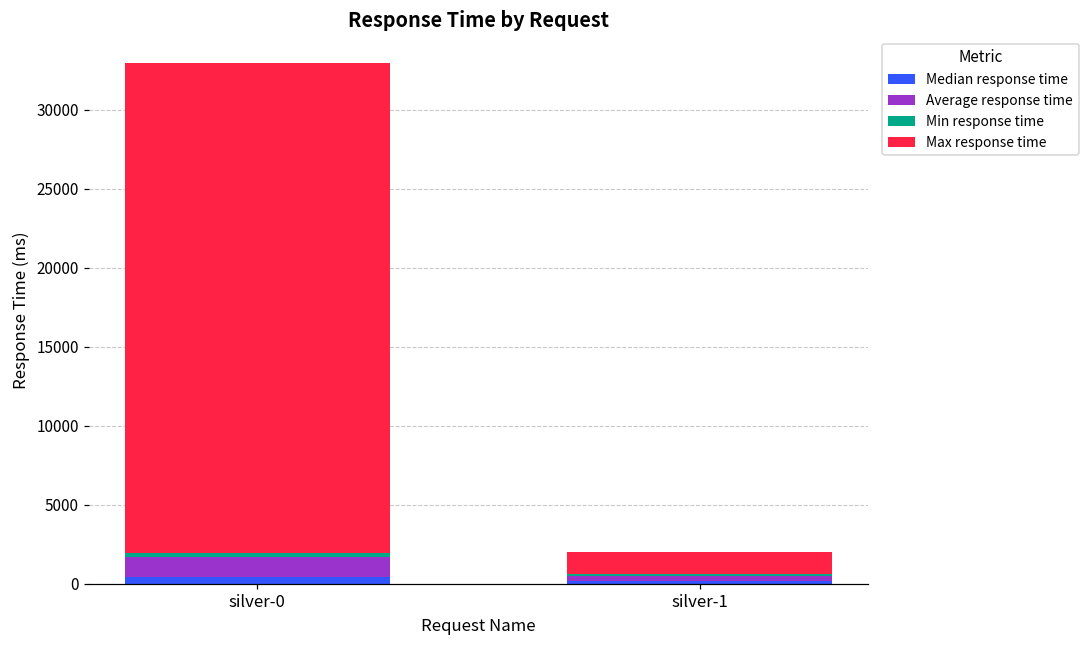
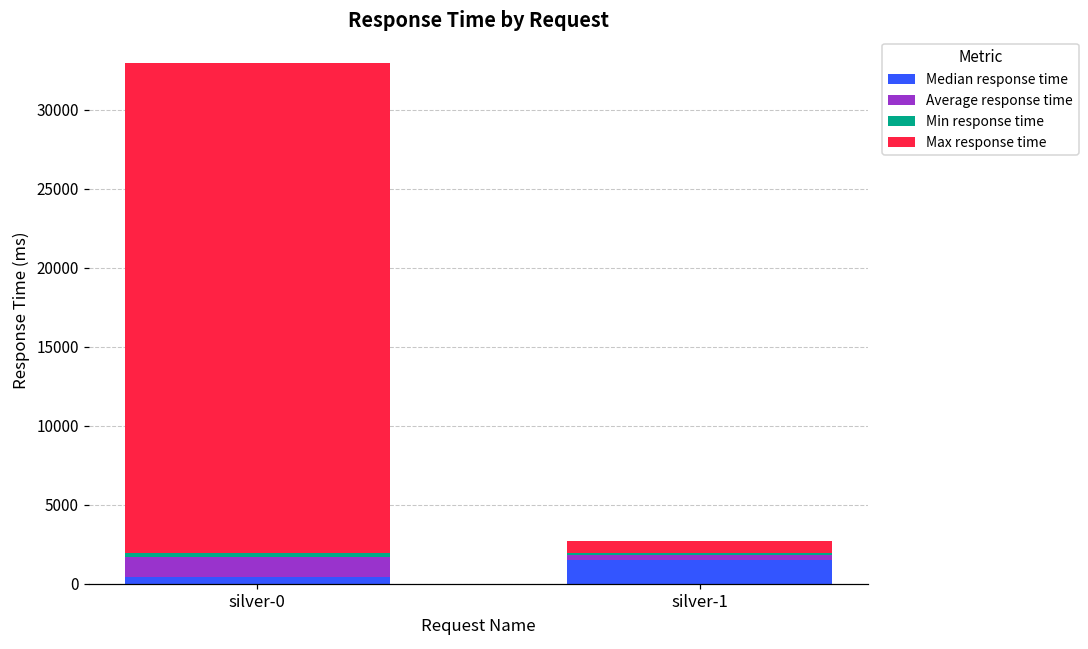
  {
    "Median response time": {
      "silver-0": 500,
-     "silver-1": 200
+     "silver-1": 1500
    },
    "Average response time": {
      "silver-0": 1300,
      "silver-1": 300
    },
    "Min response time": {
      "silver-0": 300
    },
    "Max response time": {
      "silver-0": 31000,
-     "silver-1": 1400
+     "silver-1": 700
    }
  }
